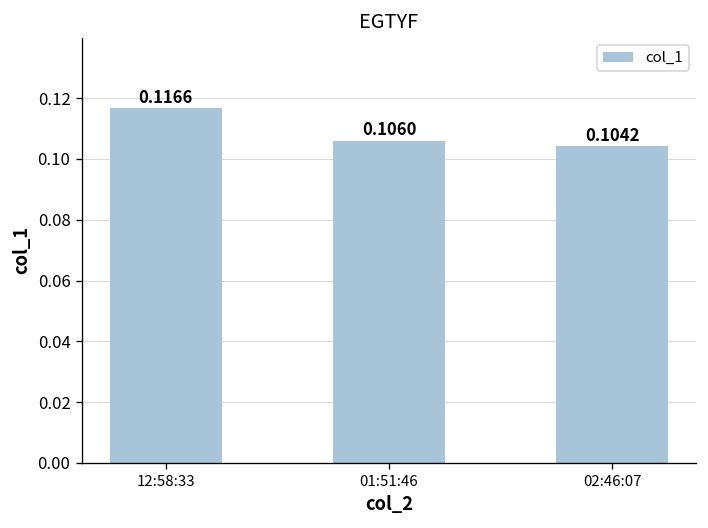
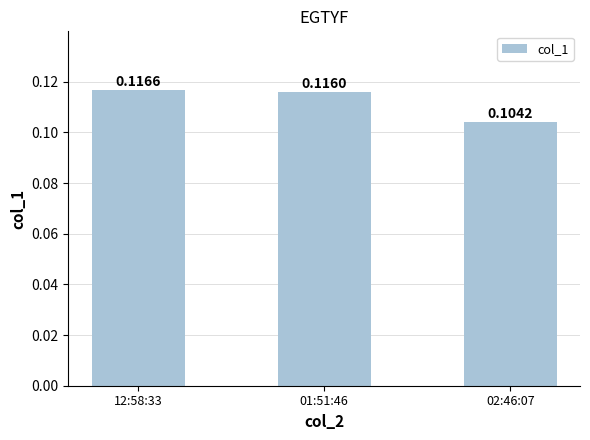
  {
    "12:58:33": 0.1166,
-   "01:51:46": 0.1060,
+   "01:51:46": 0.1160,
    "02:46:07": 0.1042
  }
